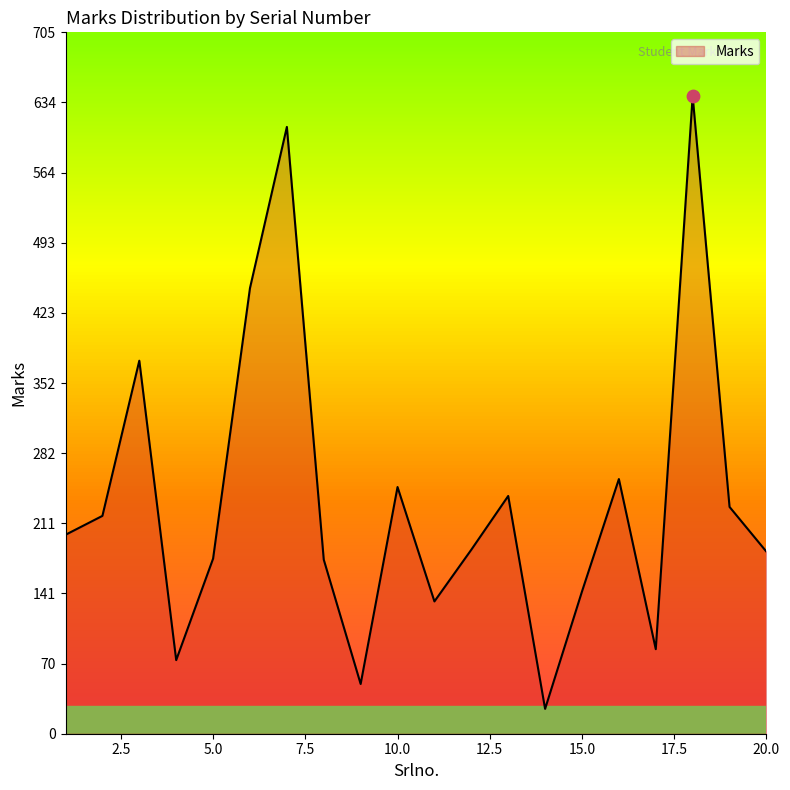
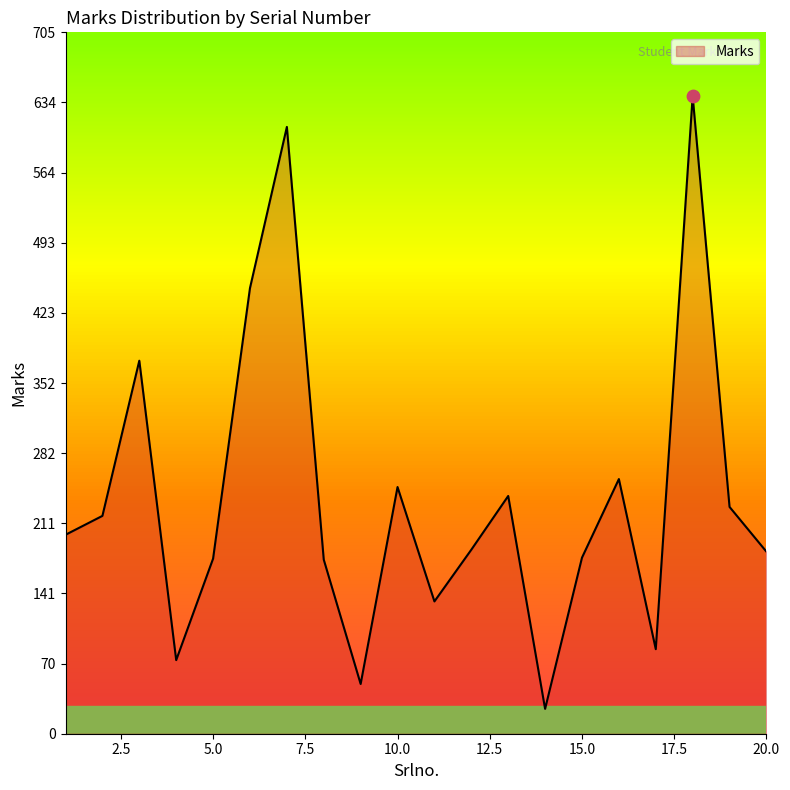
  {
    "Marks": {
      "5.0": 180,
      "10.0": 250,
-     "15.0": 140,
+     "15.0": 180,
      "20.0": 180
    }
  }
